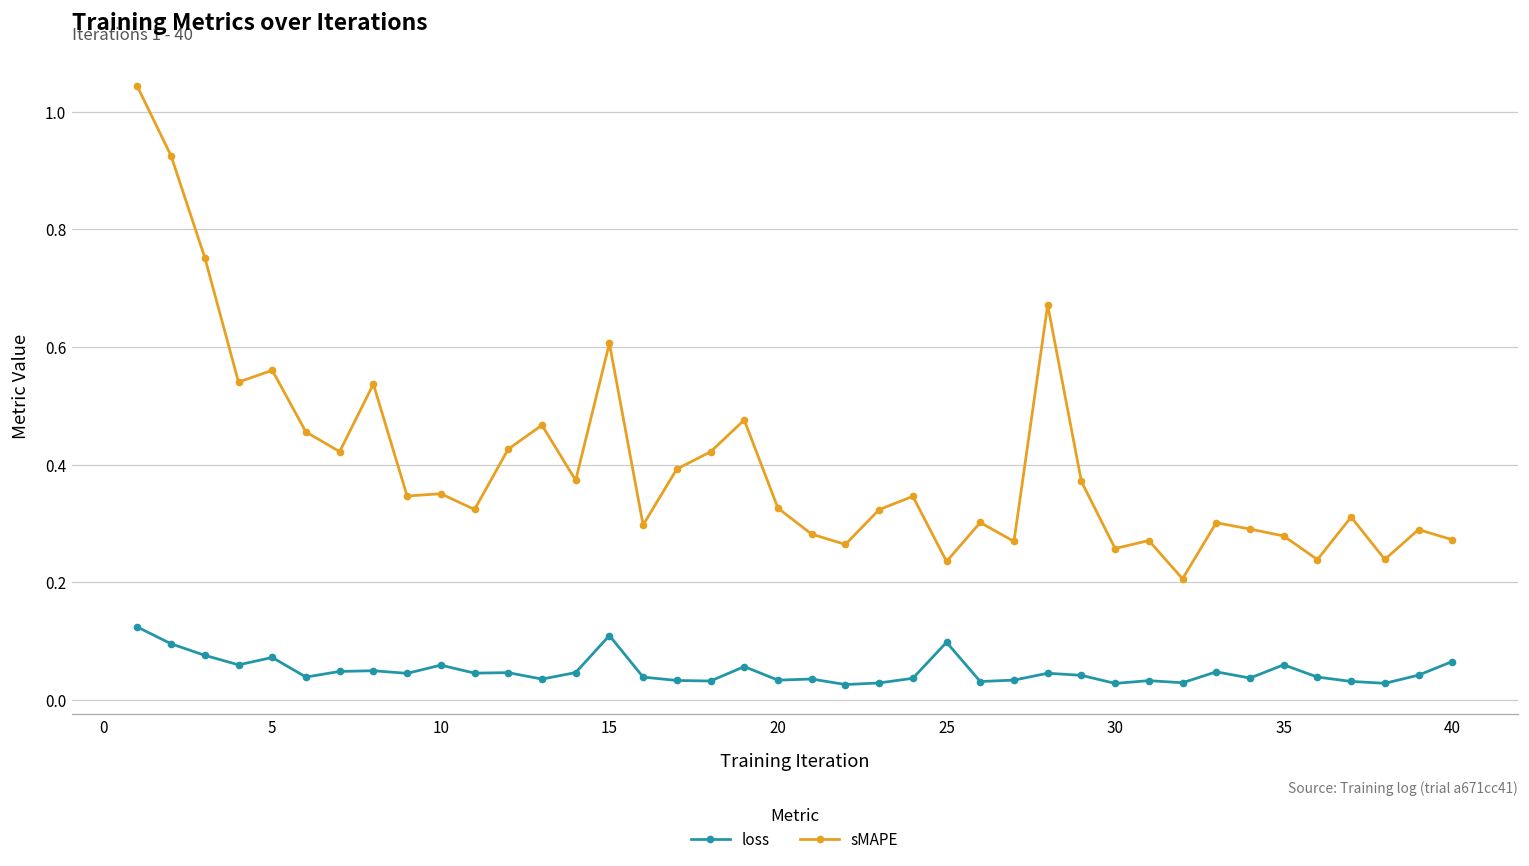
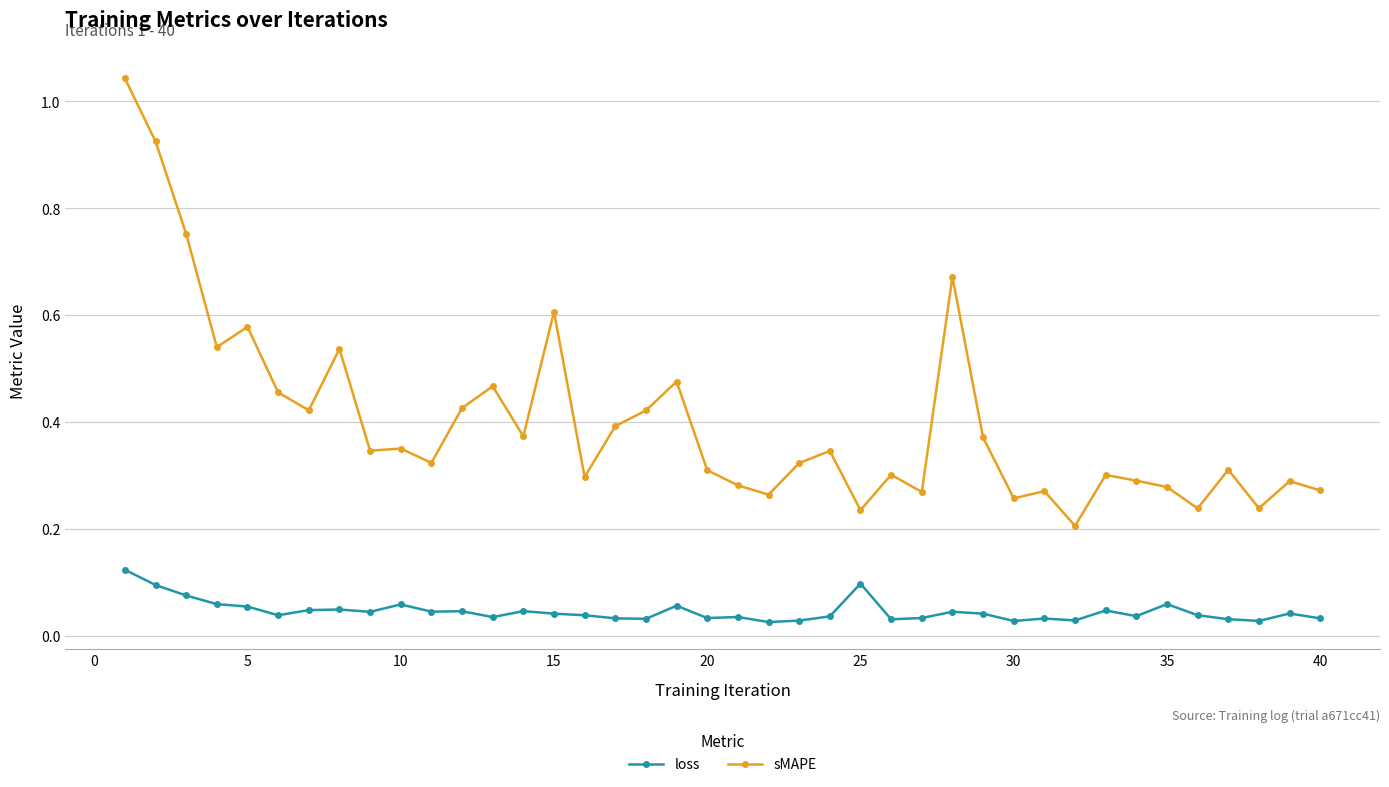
  {
    "loss": {
-     "5": 0.07,
+     "5": 0.06,
      "10": 0.06,
-     "15": 0.11,
+     "15": 0.04,
      "20": 0.03,
      "25": 0.10,
      "30": 0.03,
      "35": 0.06,
-     "40": 0.07
+     "40": 0.03
    },
    "sMAPE": {
-     "5": 0.56,
+     "5": 0.58,
      "10": 0.35,
      "15": 0.61,
-     "20": 0.33,
+     "20": 0.31,
      "25": 0.24,
      "30": 0.26,
      "35": 0.28,
      "40": 0.27
    }
  }
